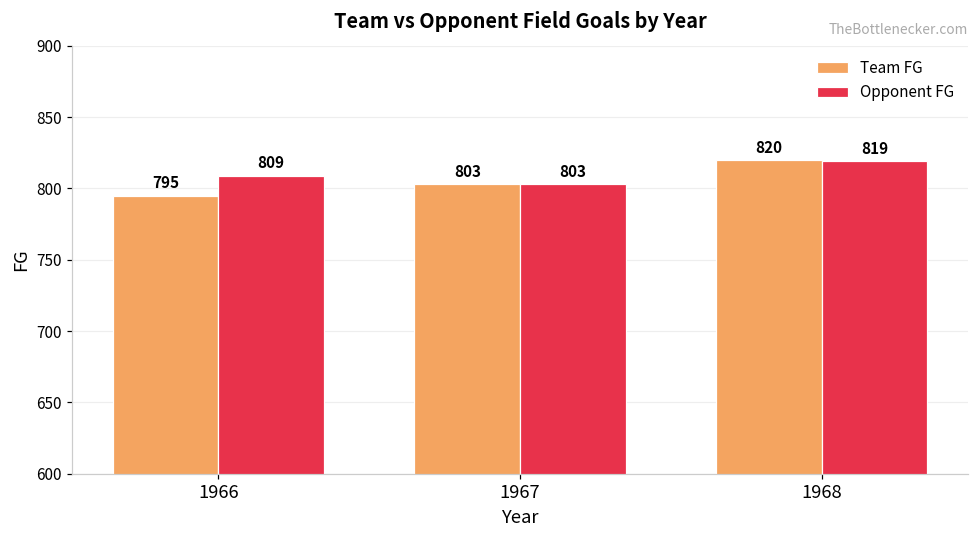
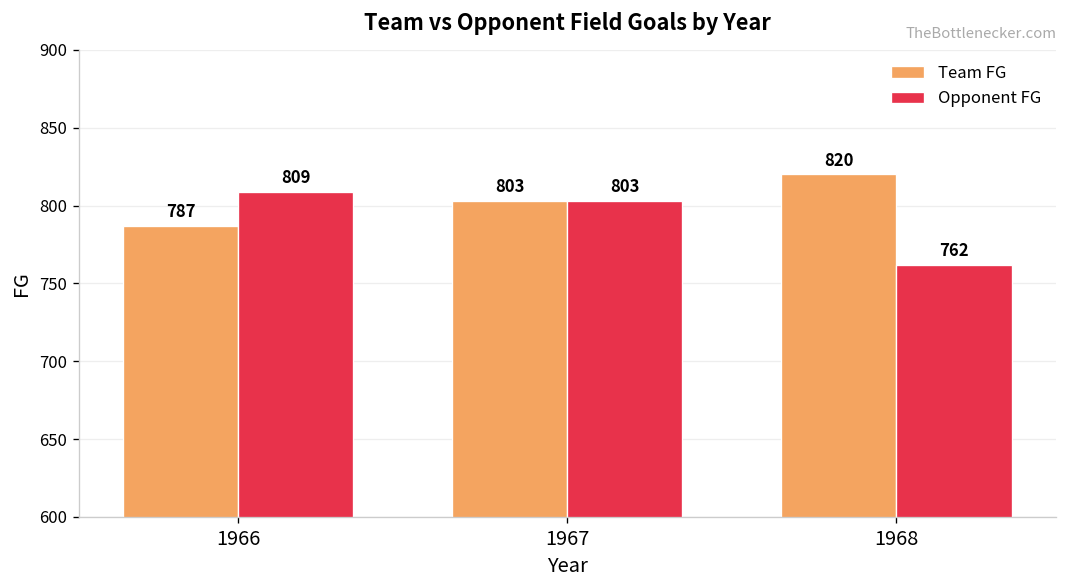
  {
    "Team FG": {
-     "1966": 795,
+     "1966": 787,
      "1967": 803,
      "1968": 820
    },
    "Opponent FG": {
      "1966": 809,
      "1967": 803,
-     "1968": 819
+     "1968": 762
    }
  }
